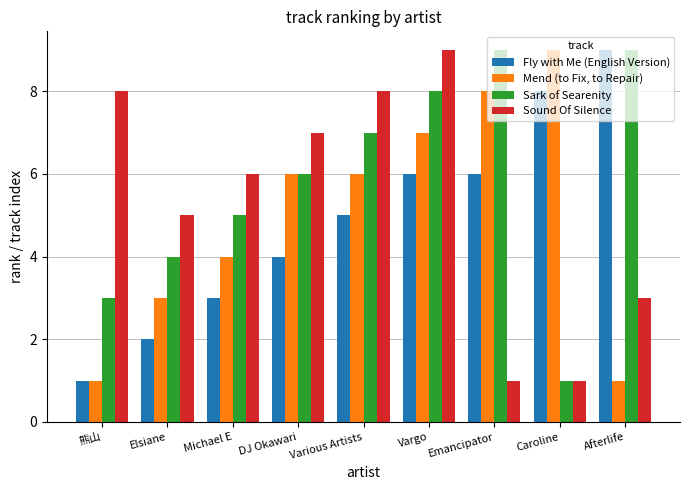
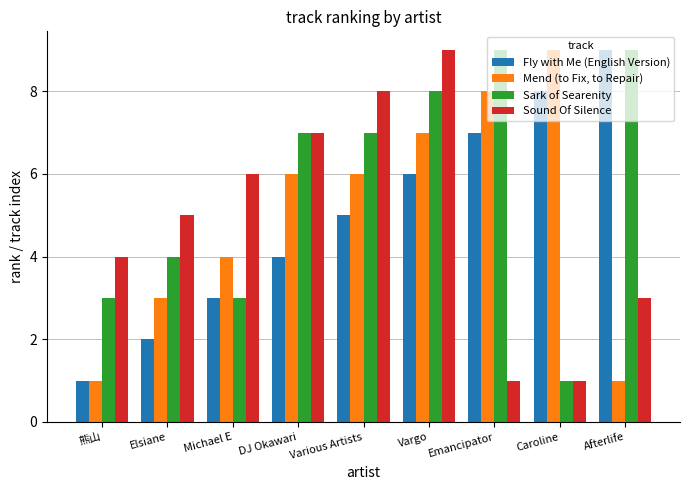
  {
    "Fly with Me (English Version)": {
      "熊山": 1,
      "Elsiane": 2,
      "Michael E": 3,
      "DJ Okawari": 4,
      "Various Artists": 5,
      "Vargo": 6,
-     "Emancipator": 6
+     "Emancipator": 7
    },
    "Mend (to Fix, to Repair)": {
      "熊山": 1,
      "Elsiane": 3,
      "Michael E": 4,
      "DJ Okawari": 6,
      "Various Artists": 6,
      "Vargo": 7,
      "Afterlife": 1
    },
    "Sark of Searenity": {
      "熊山": 3,
      "Elsiane": 4,
-     "Michael E": 5,
-     "DJ Okawari": 6,
+     "Michael E": 3,
+     "DJ Okawari": 7,
      "Various Artists": 7,
      "Vargo": 8,
      "Caroline": 1
    },
    "Sound Of Silence": {
-     "熊山": 8,
+     "熊山": 4,
      "Elsiane": 5,
      "Michael E": 6,
      "DJ Okawari": 7,
      "Various Artists": 8,
      "Vargo": 9,
      "Emancipator": 1,
      "Caroline": 1,
      "Afterlife": 3
    }
  }
